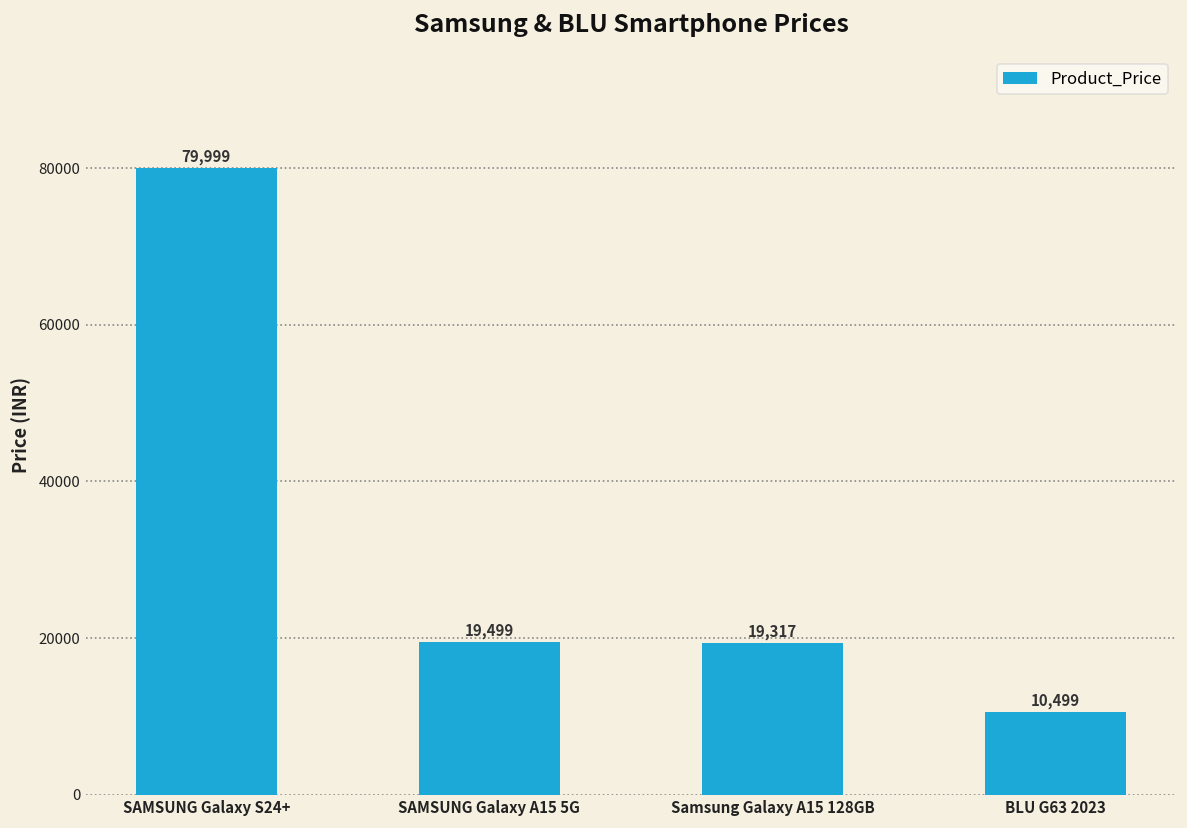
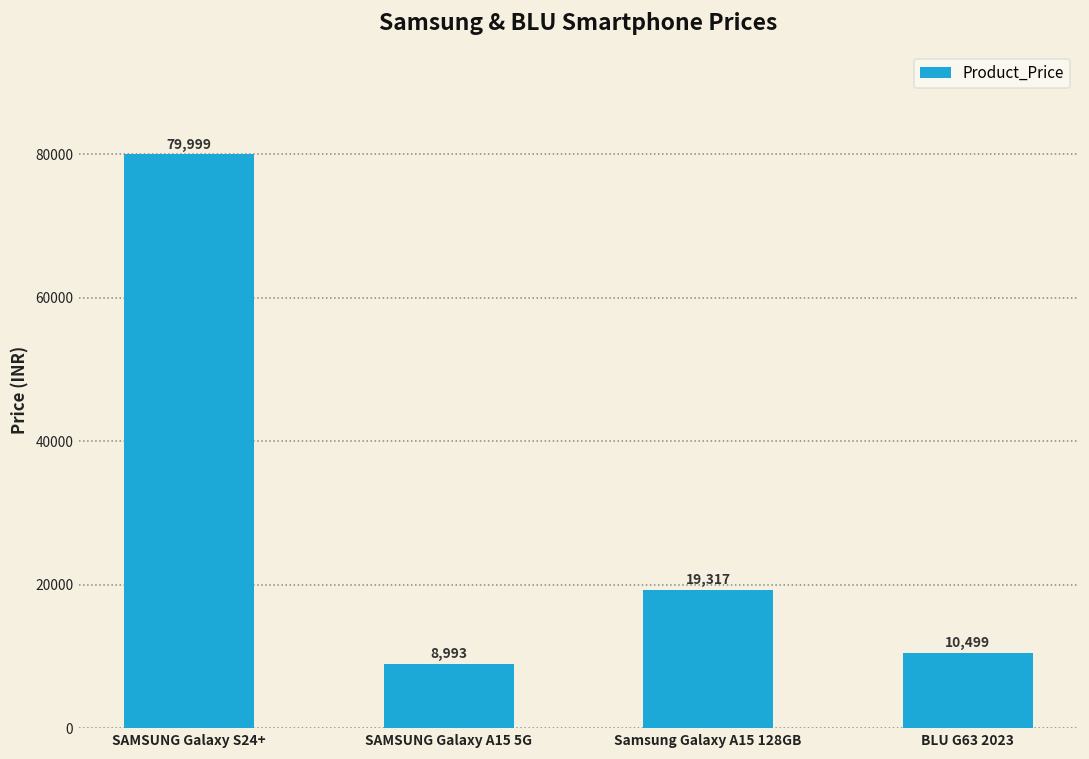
  {
    "SAMSUNG Galaxy S24+": "79,999",
-   "SAMSUNG Galaxy A15 5G": "19,499",
+   "SAMSUNG Galaxy A15 5G": "8,993",
    "Samsung Galaxy A15 128GB": "19,317",
    "BLU G63 2023": "10,499"
  }
